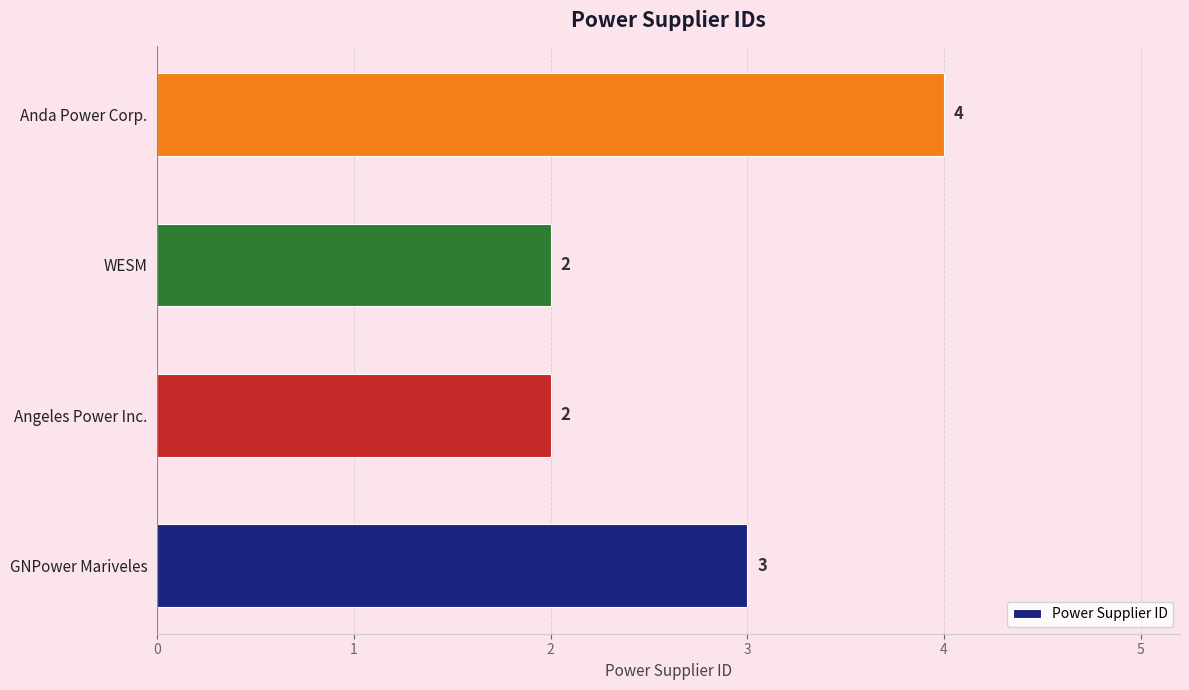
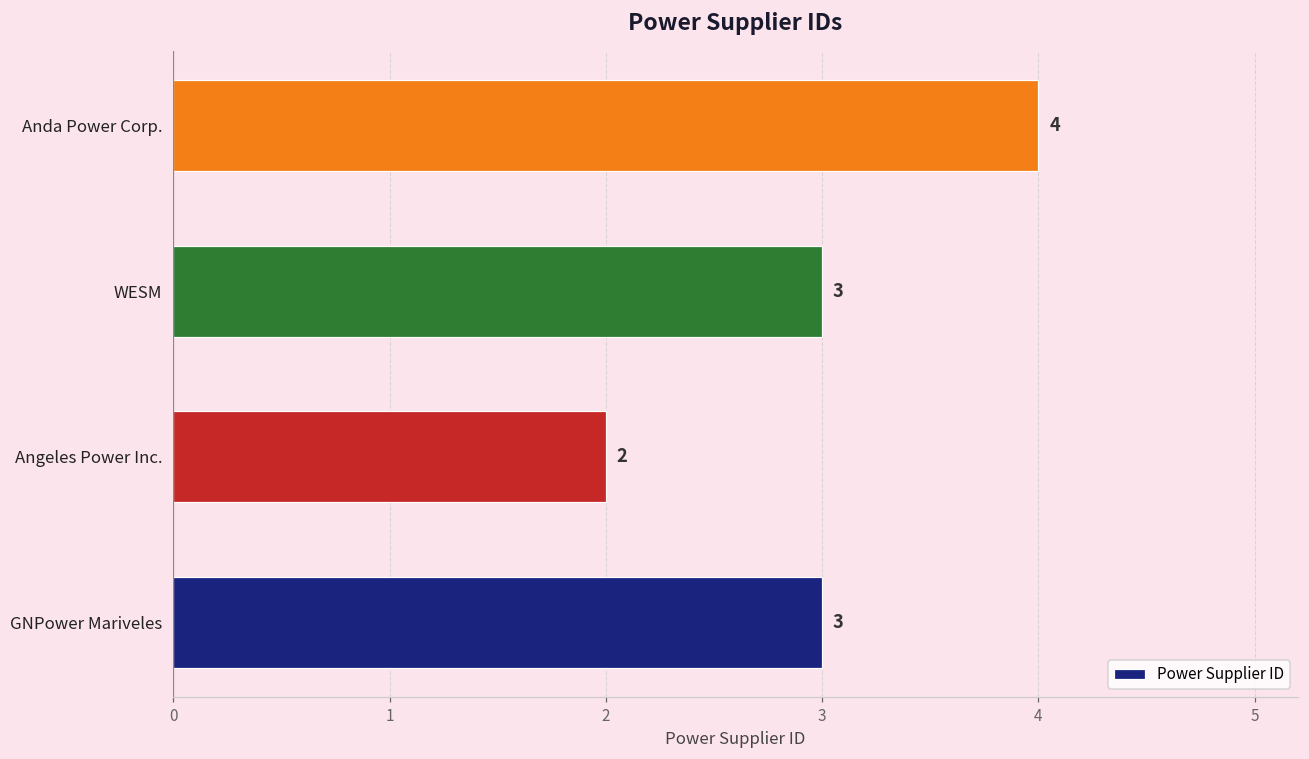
  {
    "Anda Power Corp.": 4,
-   "WESM": 2,
+   "WESM": 3,
    "Angeles Power Inc.": 2,
    "GNPower Mariveles": 3
  }
